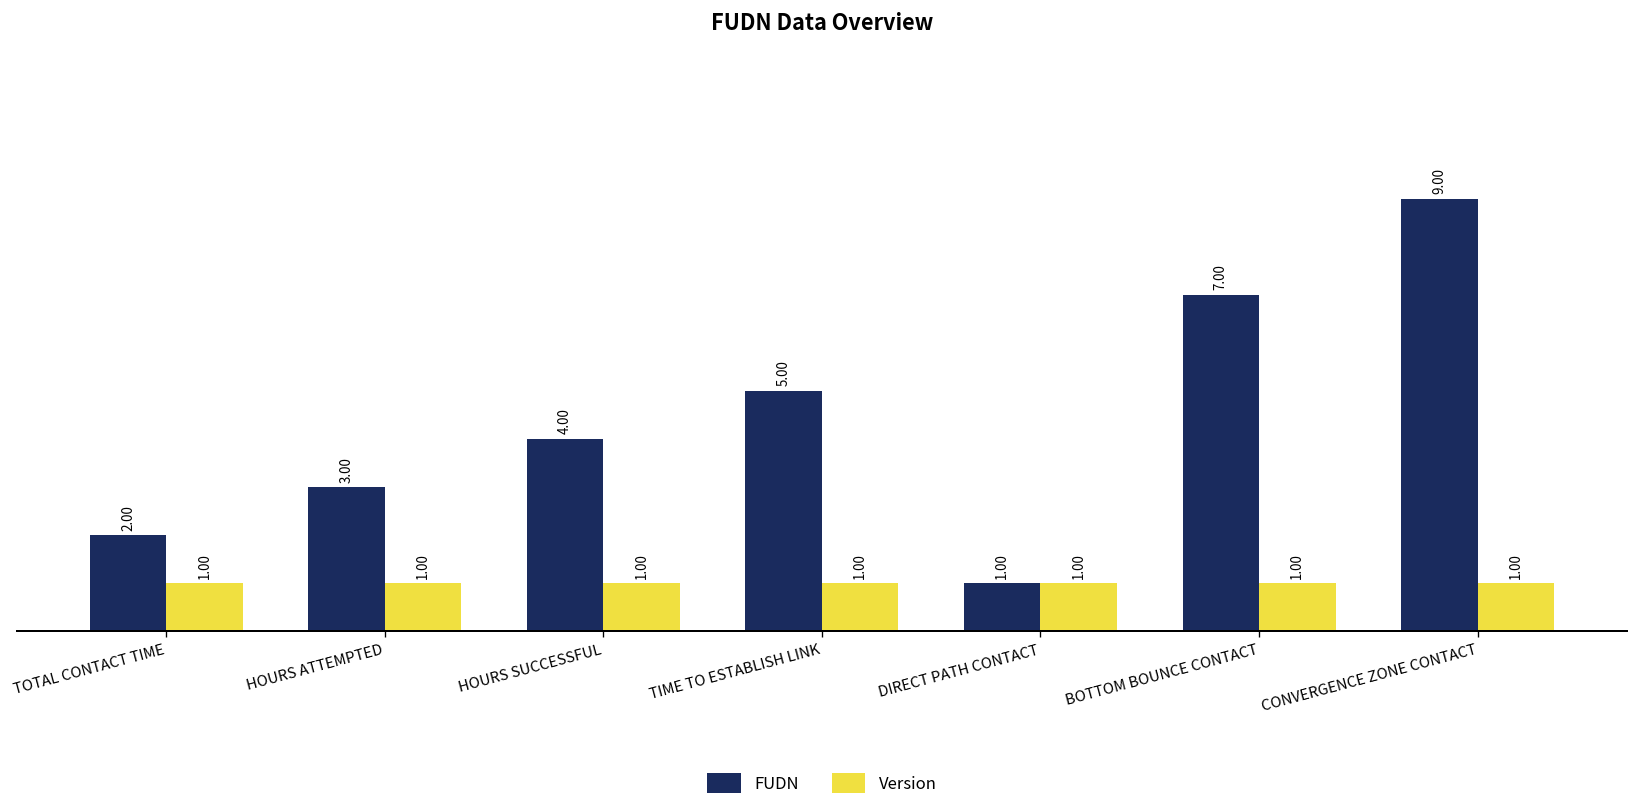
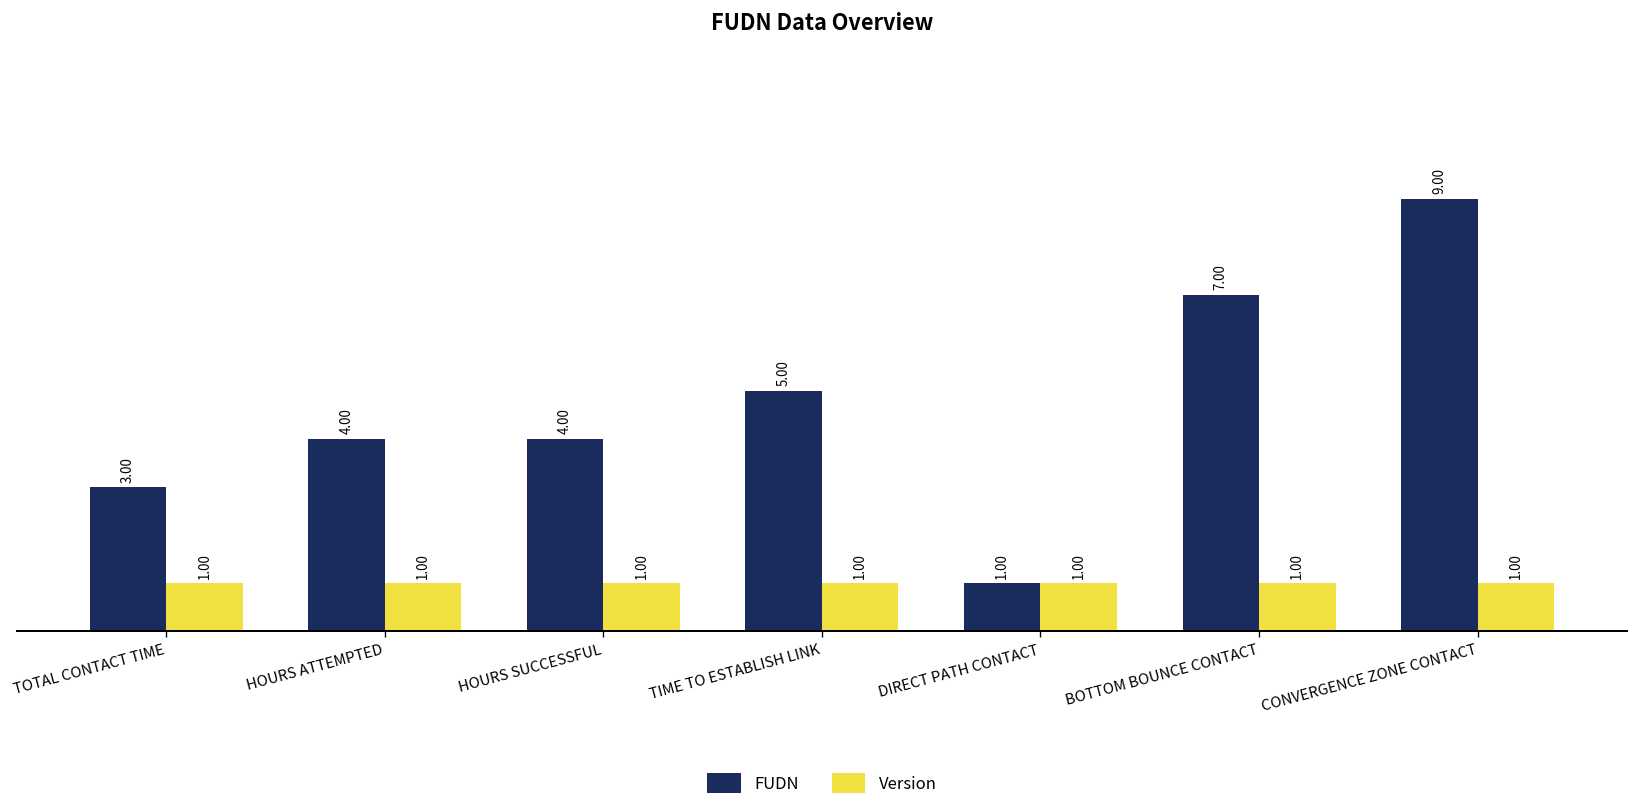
  {
    "FUDN": {
-     "TOTAL CONTACT TIME": 2.00,
-     "HOURS ATTEMPTED": 3.00,
+     "TOTAL CONTACT TIME": 3.00,
+     "HOURS ATTEMPTED": 4.00,
      "HOURS SUCCESSFUL": 4.00,
      "TIME TO ESTABLISH LINK": 5.00,
      "DIRECT PATH CONTACT": 1.00,
      "BOTTOM BOUNCE CONTACT": 7.00,
      "CONVERGENCE ZONE CONTACT": 9.00
    },
    "Version": {
      "TOTAL CONTACT TIME": 1.00,
      "HOURS ATTEMPTED": 1.00,
      "HOURS SUCCESSFUL": 1.00,
      "TIME TO ESTABLISH LINK": 1.00,
      "DIRECT PATH CONTACT": 1.00,
      "BOTTOM BOUNCE CONTACT": 1.00,
      "CONVERGENCE ZONE CONTACT": 1.00
    }
  }
